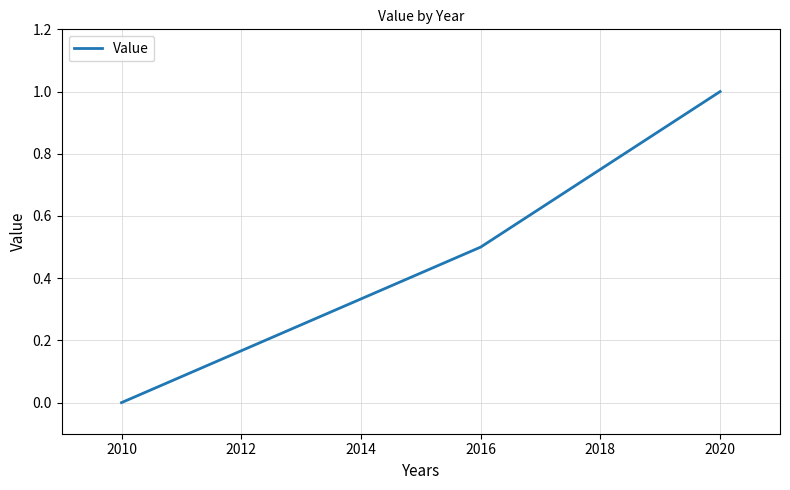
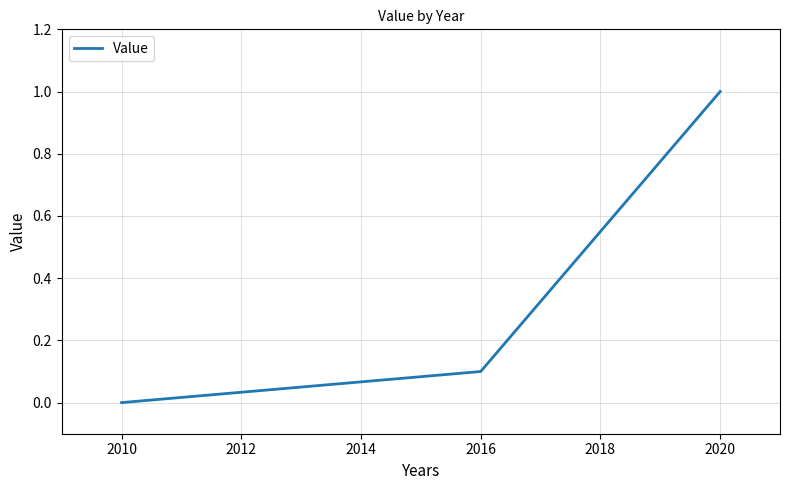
  {
    "2010": 0.0,
-   "2016": 0.5,
+   "2016": 0.1,
    "2020": 1.0
  }
